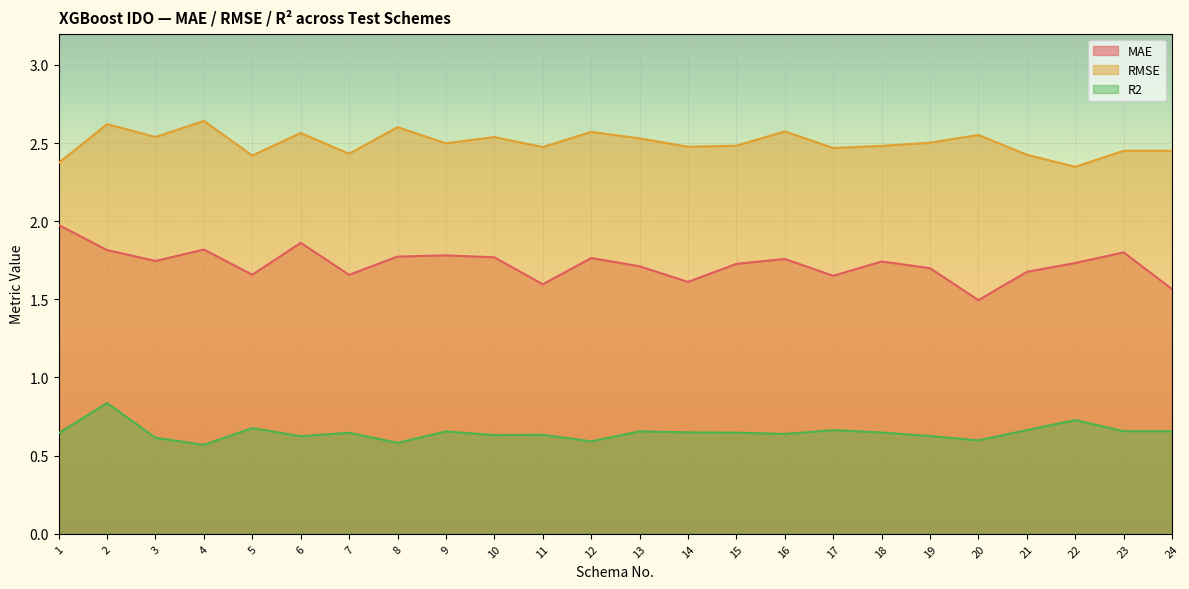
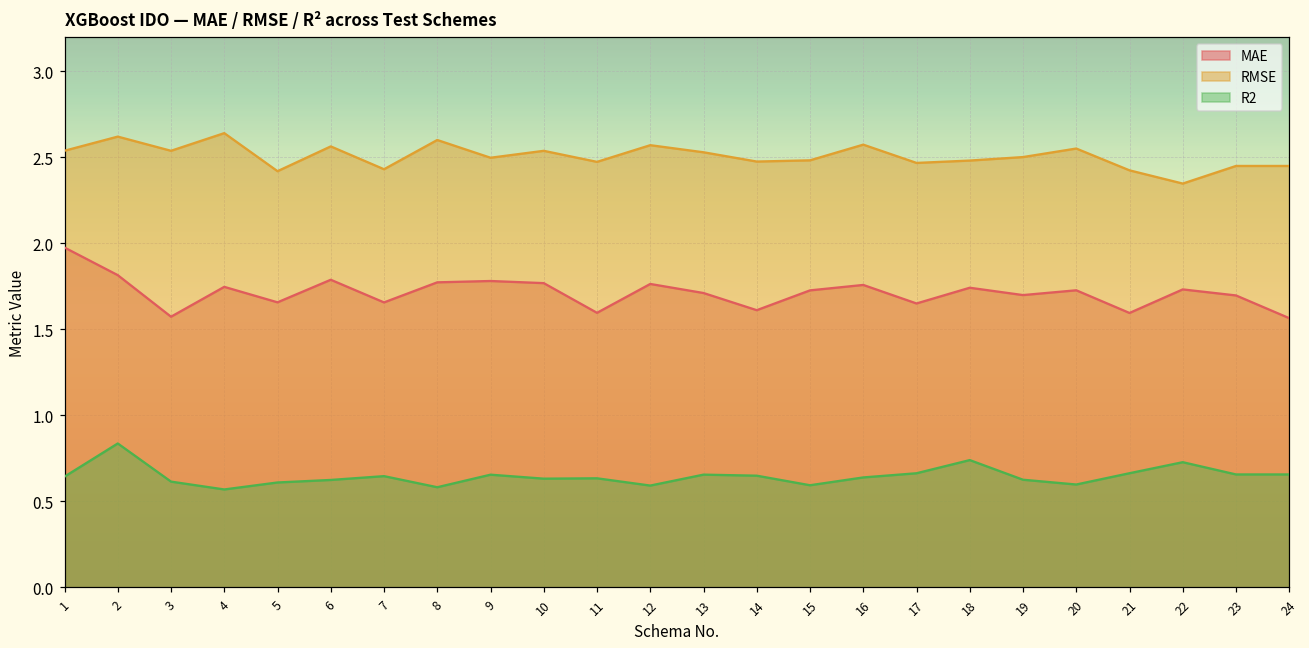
  {
    "MAE": {
      "1": 1.98,
      "2": 1.82,
-     "3": 1.75,
-     "4": 1.82,
+     "3": 1.57,
+     "4": 1.75,
      "5": 1.66,
-     "6": 1.86,
+     "6": 1.79,
      "7": 1.66,
      "8": 1.77,
      "9": 1.78,
      "10": 1.77,
      "11": 1.60,
      "12": 1.76,
      "13": 1.71,
      "14": 1.61,
      "15": 1.73,
      "16": 1.76,
      "17": 1.65,
      "18": 1.74,
      "19": 1.70,
-     "20": 1.50,
-     "21": 1.68,
+     "20": 1.73,
+     "21": 1.60,
      "22": 1.73,
-     "23": 1.80,
+     "23": 1.70,
      "24": 1.57
    },
    "RMSE": {
-     "1": 2.37,
+     "1": 2.54,
      "2": 2.62,
      "3": 2.54,
      "4": 2.64,
      "5": 2.42,
      "6": 2.56,
      "7": 2.43,
      "8": 2.60,
      "9": 2.50,
      "10": 2.54,
      "11": 2.47,
      "12": 2.57,
      "13": 2.53,
      "14": 2.48,
      "15": 2.48,
      "16": 2.57,
      "17": 2.47,
      "18": 2.48,
      "19": 2.50,
      "20": 2.55,
      "21": 2.42,
      "22": 2.35,
      "23": 2.45,
      "24": 2.45
    },
    "R2": {
      "1": 0.64,
      "2": 0.84,
      "3": 0.61,
      "4": 0.57,
-     "5": 0.68,
+     "5": 0.61,
      "6": 0.62,
      "7": 0.65,
      "8": 0.58,
      "9": 0.65,
      "10": 0.63,
      "11": 0.63,
      "12": 0.59,
      "13": 0.66,
      "14": 0.65,
-     "15": 0.65,
+     "15": 0.59,
      "16": 0.64,
      "17": 0.66,
-     "18": 0.65,
+     "18": 0.74,
      "19": 0.63,
      "20": 0.60,
      "21": 0.66,
      "22": 0.73,
      "23": 0.66,
      "24": 0.66
    }
  }
